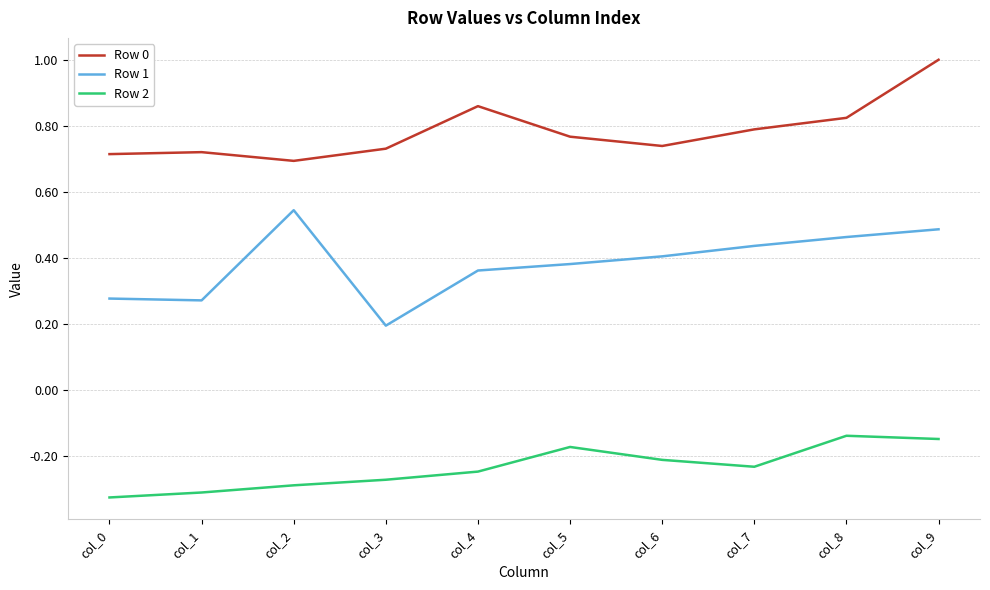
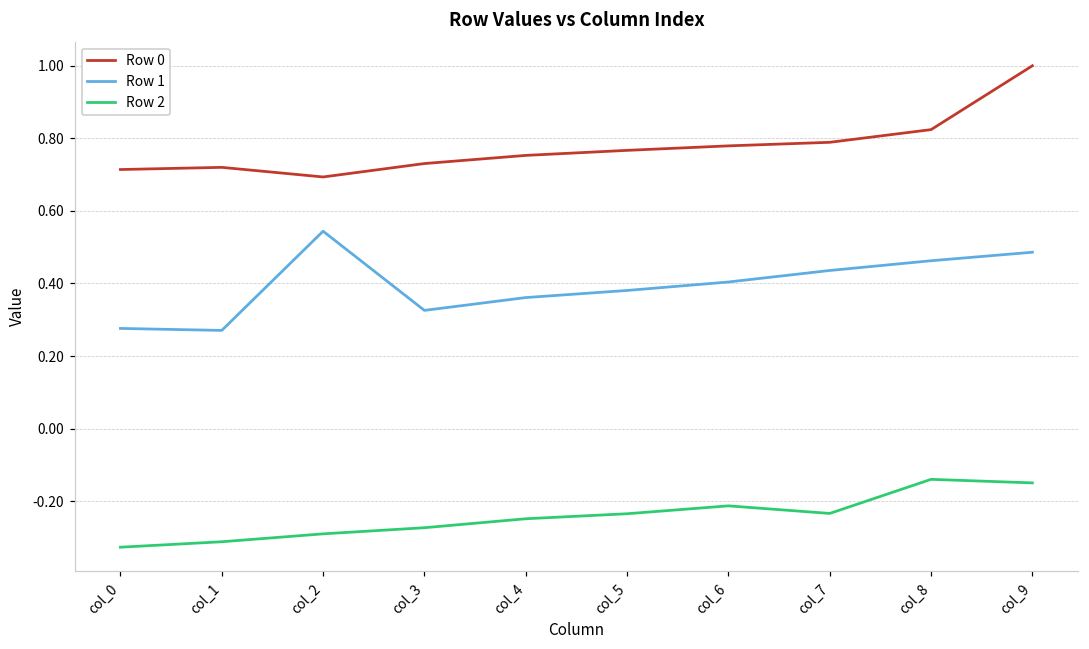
  {
    "Row 0": {
      "col_0": 0.71,
      "col_1": 0.72,
      "col_2": 0.69,
      "col_3": 0.73,
-     "col_4": 0.86,
+     "col_4": 0.75,
      "col_5": 0.77,
-     "col_6": 0.74,
+     "col_6": 0.78,
      "col_7": 0.79,
      "col_8": 0.82,
      "col_9": 1.00
    },
    "Row 1": {
      "col_0": 0.28,
      "col_1": 0.27,
      "col_2": 0.54,
-     "col_3": 0.19,
+     "col_3": 0.33,
      "col_4": 0.36,
      "col_5": 0.38,
      "col_6": 0.40,
      "col_7": 0.44,
      "col_8": 0.46,
      "col_9": 0.49
    },
    "Row 2": {
      "col_0": -0.33,
      "col_1": -0.31,
      "col_2": -0.29,
      "col_3": -0.27,
      "col_4": -0.25,
-     "col_5": -0.17,
+     "col_5": -0.23,
      "col_6": -0.21,
      "col_7": -0.23,
      "col_8": -0.14,
      "col_9": -0.15
    }
  }
